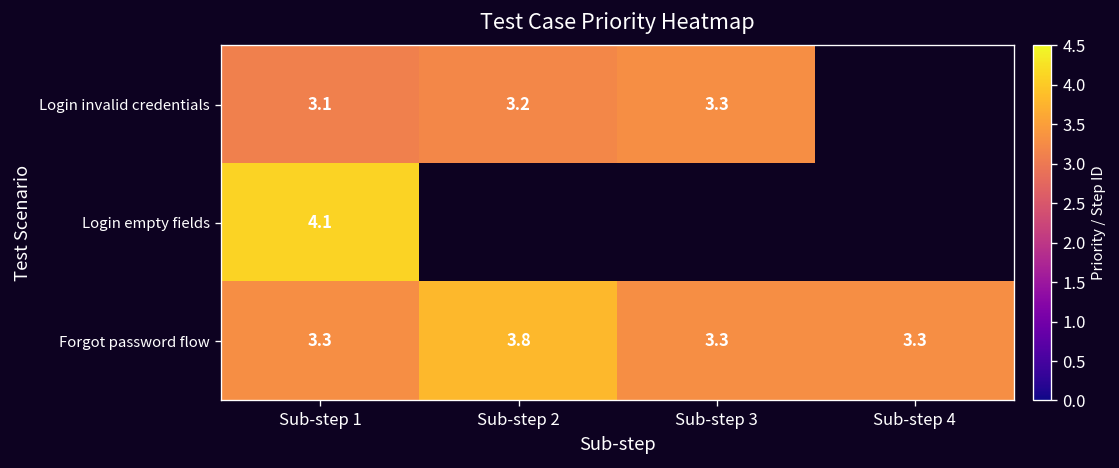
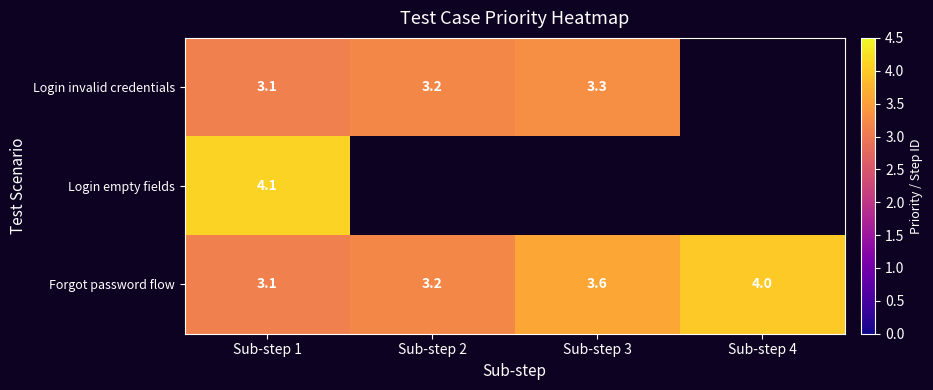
  {
    "Login invalid credentials": {
      "Sub-step 1": 3.1,
      "Sub-step 2": 3.2,
      "Sub-step 3": 3.3
    },
    "Login empty fields": {
      "Sub-step 1": 4.1
    },
    "Forgot password flow": {
-     "Sub-step 1": 3.3,
-     "Sub-step 2": 3.8,
-     "Sub-step 3": 3.3,
-     "Sub-step 4": 3.3
+     "Sub-step 1": 3.1,
+     "Sub-step 2": 3.2,
+     "Sub-step 3": 3.6,
+     "Sub-step 4": 4.0
    }
  }
